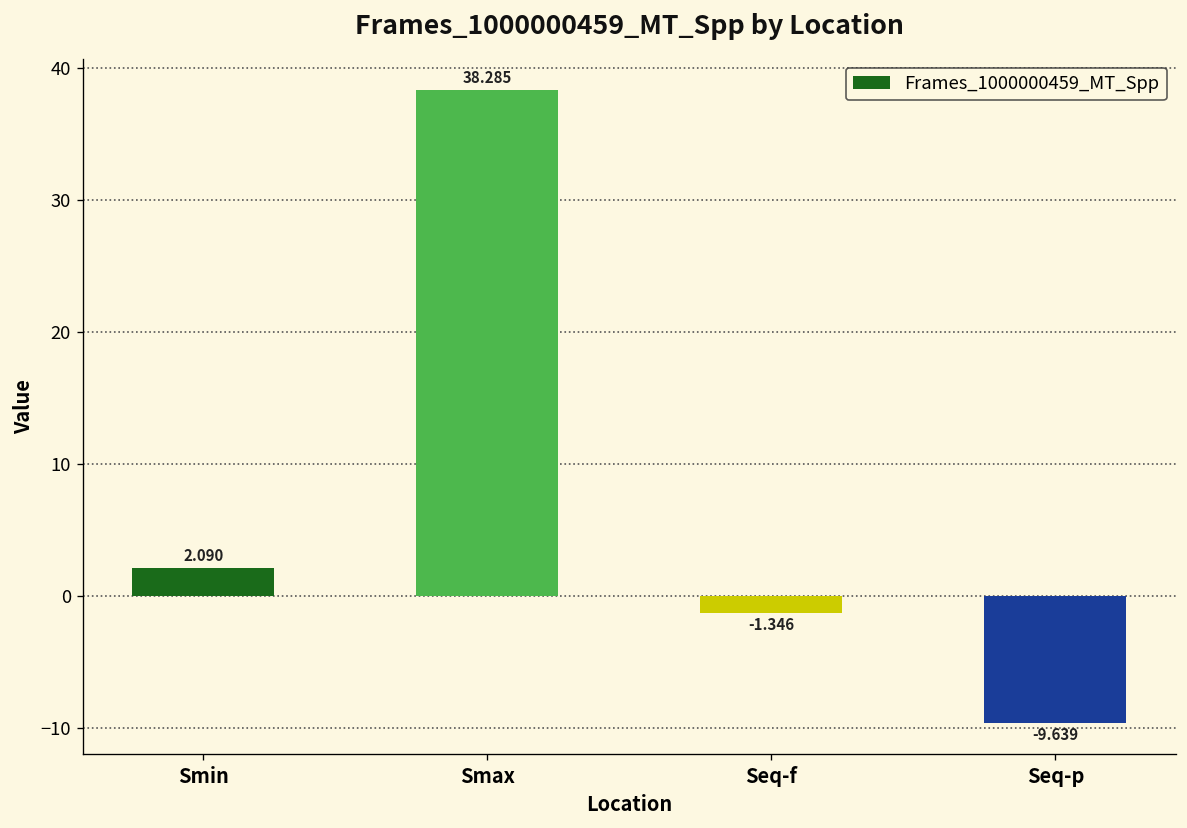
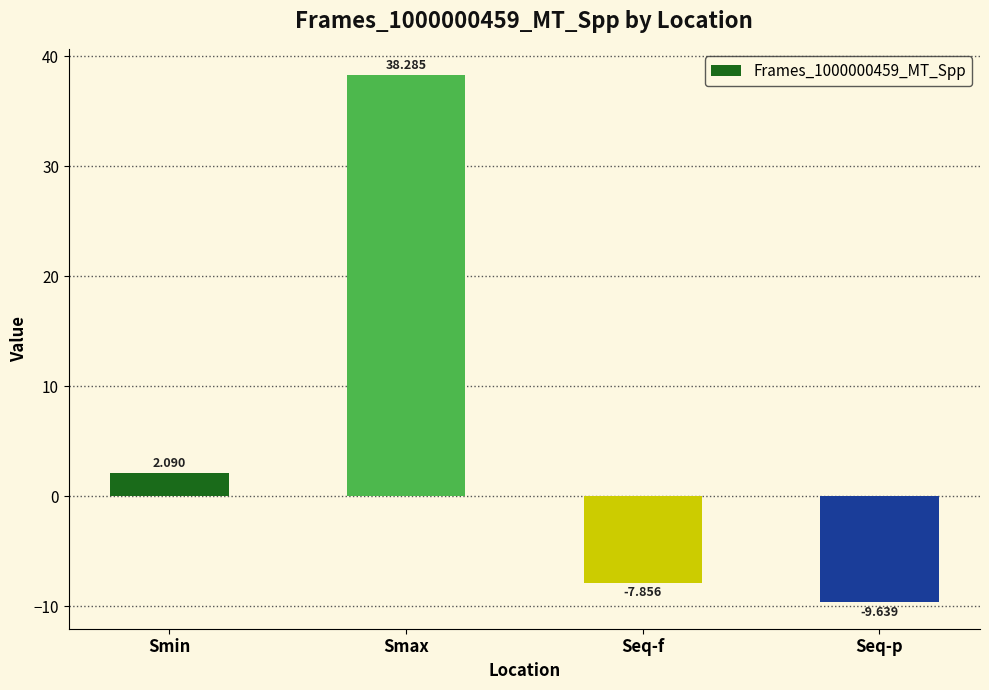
  {
    "Smin": 2.090,
    "Smax": 38.285,
-   "Seq-f": -1.346,
+   "Seq-f": -7.856,
    "Seq-p": -9.639
  }
